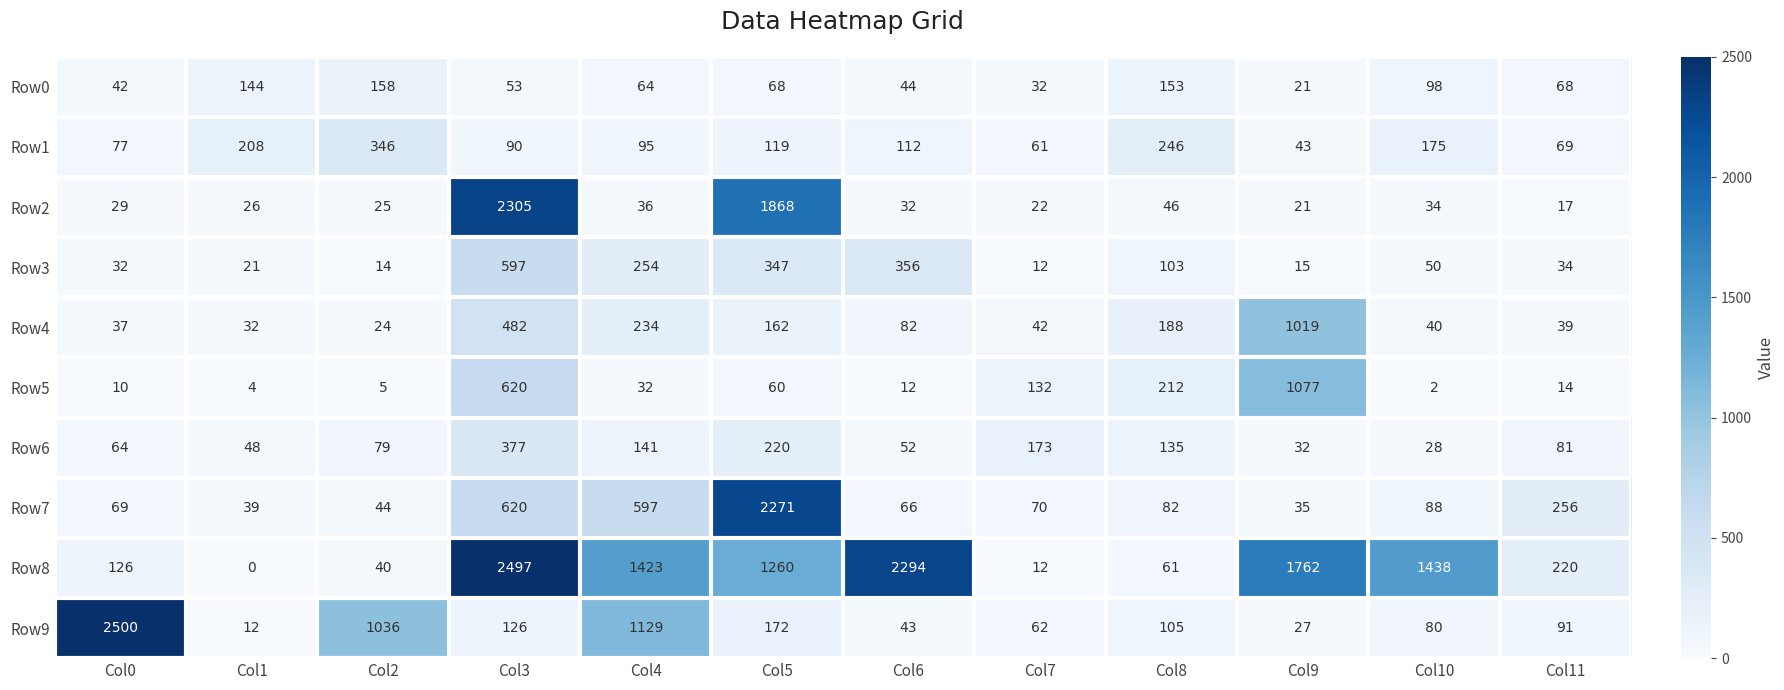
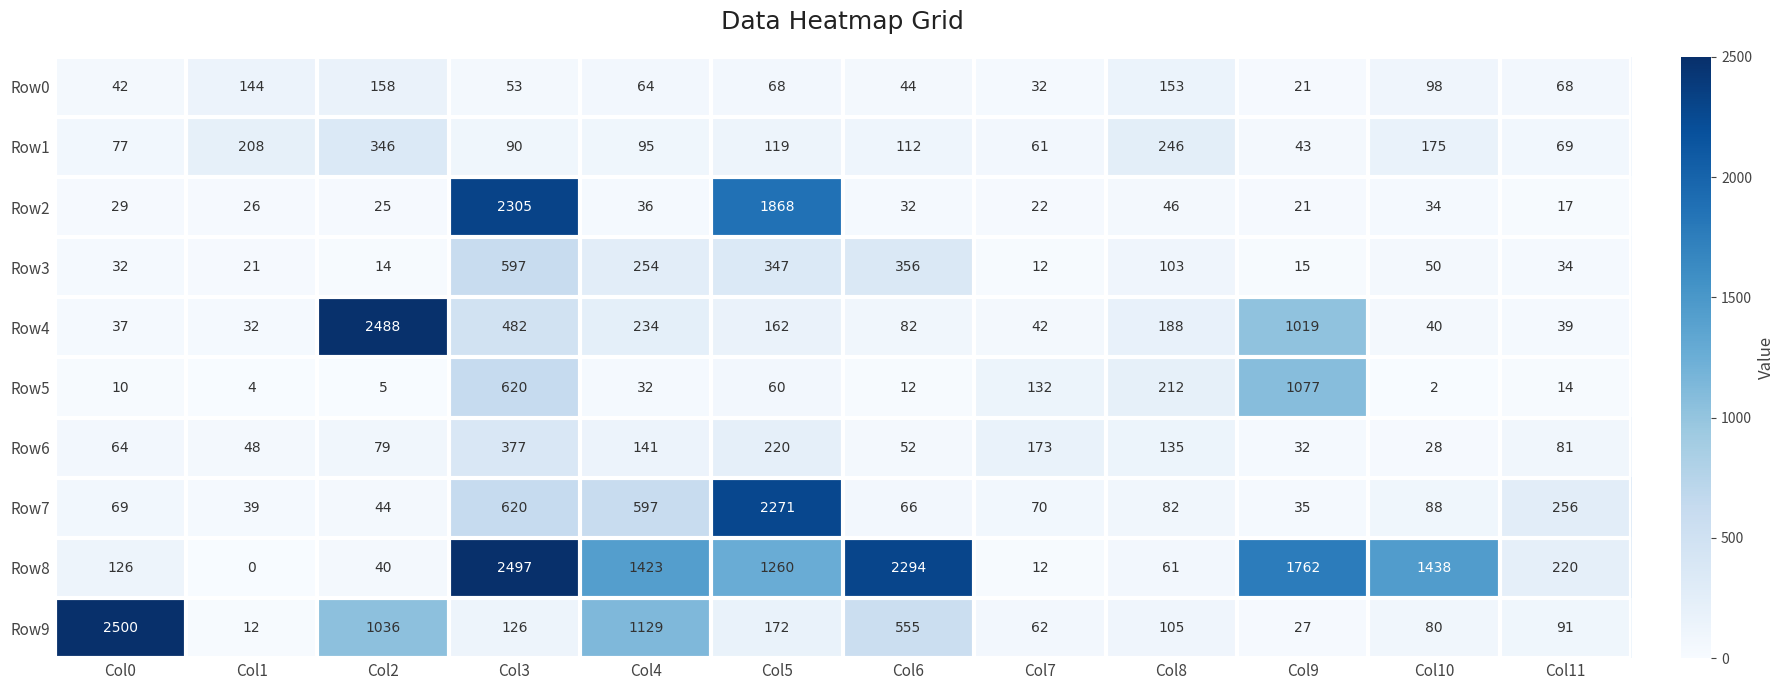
  {
    "Row0": {
      "Col0": 42,
      "Col1": 144,
      "Col2": 158,
      "Col3": 53,
      "Col4": 64,
      "Col5": 68,
      "Col6": 44,
      "Col7": 32,
      "Col8": 153,
      "Col9": 21,
      "Col10": 98,
      "Col11": 68
    },
    "Row1": {
      "Col0": 77,
      "Col1": 208,
      "Col2": 346,
      "Col3": 90,
      "Col4": 95,
      "Col5": 119,
      "Col6": 112,
      "Col7": 61,
      "Col8": 246,
      "Col9": 43,
      "Col10": 175,
      "Col11": 69
    },
    "Row2": {
      "Col0": 29,
      "Col1": 26,
      "Col2": 25,
      "Col3": 2305,
      "Col4": 36,
      "Col5": 1868,
      "Col6": 32,
      "Col7": 22,
      "Col8": 46,
      "Col9": 21,
      "Col10": 34,
      "Col11": 17
    },
    "Row3": {
      "Col0": 32,
      "Col1": 21,
      "Col2": 14,
      "Col3": 597,
      "Col4": 254,
      "Col5": 347,
      "Col6": 356,
      "Col7": 12,
      "Col8": 103,
      "Col9": 15,
      "Col10": 50,
      "Col11": 34
    },
    "Row4": {
      "Col0": 37,
      "Col1": 32,
-     "Col2": 24,
+     "Col2": 2488,
      "Col3": 482,
      "Col4": 234,
      "Col5": 162,
      "Col6": 82,
      "Col7": 42,
      "Col8": 188,
      "Col9": 1019,
      "Col10": 40,
      "Col11": 39
    },
    "Row5": {
      "Col0": 10,
      "Col1": 4,
      "Col2": 5,
      "Col3": 620,
      "Col4": 32,
      "Col5": 60,
      "Col6": 12,
      "Col7": 132,
      "Col8": 212,
      "Col9": 1077,
      "Col10": 2,
      "Col11": 14
    },
    "Row6": {
      "Col0": 64,
      "Col1": 48,
      "Col2": 79,
      "Col3": 377,
      "Col4": 141,
      "Col5": 220,
      "Col6": 52,
      "Col7": 173,
      "Col8": 135,
      "Col9": 32,
      "Col10": 28,
      "Col11": 81
    },
    "Row7": {
      "Col0": 69,
      "Col1": 39,
      "Col2": 44,
      "Col3": 620,
      "Col4": 597,
      "Col5": 2271,
      "Col6": 66,
      "Col7": 70,
      "Col8": 82,
      "Col9": 35,
      "Col10": 88,
      "Col11": 256
    },
    "Row8": {
      "Col0": 126,
      "Col1": 0,
      "Col2": 40,
      "Col3": 2497,
      "Col4": 1423,
      "Col5": 1260,
      "Col6": 2294,
      "Col7": 12,
      "Col8": 61,
      "Col9": 1762,
      "Col10": 1438,
      "Col11": 220
    },
    "Row9": {
      "Col0": 2500,
      "Col1": 12,
      "Col2": 1036,
      "Col3": 126,
      "Col4": 1129,
      "Col5": 172,
-     "Col6": 43,
+     "Col6": 555,
      "Col7": 62,
      "Col8": 105,
      "Col9": 27,
      "Col10": 80,
      "Col11": 91
    }
  }
